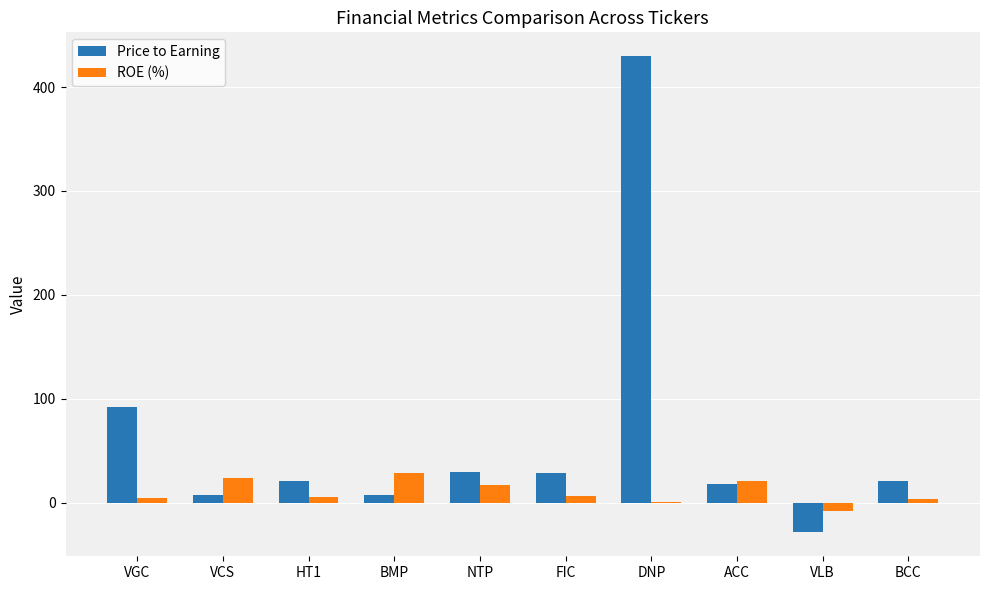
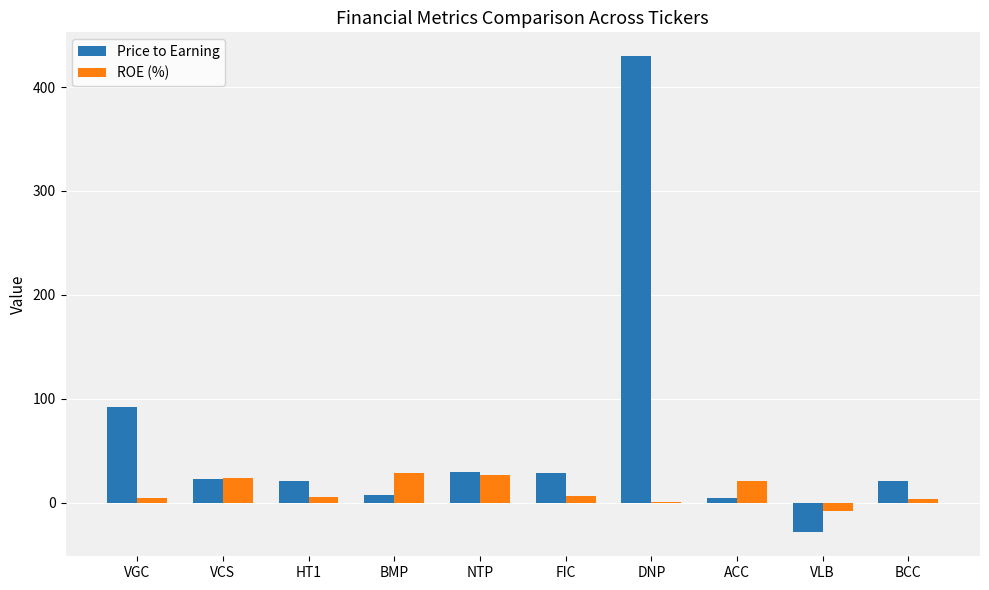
  {
    "Price to Earning": {
      "VGC": 92,
-     "VCS": 7,
+     "VCS": 23,
      "HT1": 21,
      "BMP": 7,
      "NTP": 30,
      "FIC": 29,
      "DNP": 430,
-     "ACC": 18,
+     "ACC": 5,
      "VLB": -29,
      "BCC": 21
    },
    "ROE (%)": {
      "VGC": 5,
      "VCS": 24,
      "HT1": 5,
      "BMP": 28,
-     "NTP": 17,
+     "NTP": 26,
      "FIC": 6,
      "ACC": 21,
      "VLB": -9,
      "BCC": 3
    }
  }
